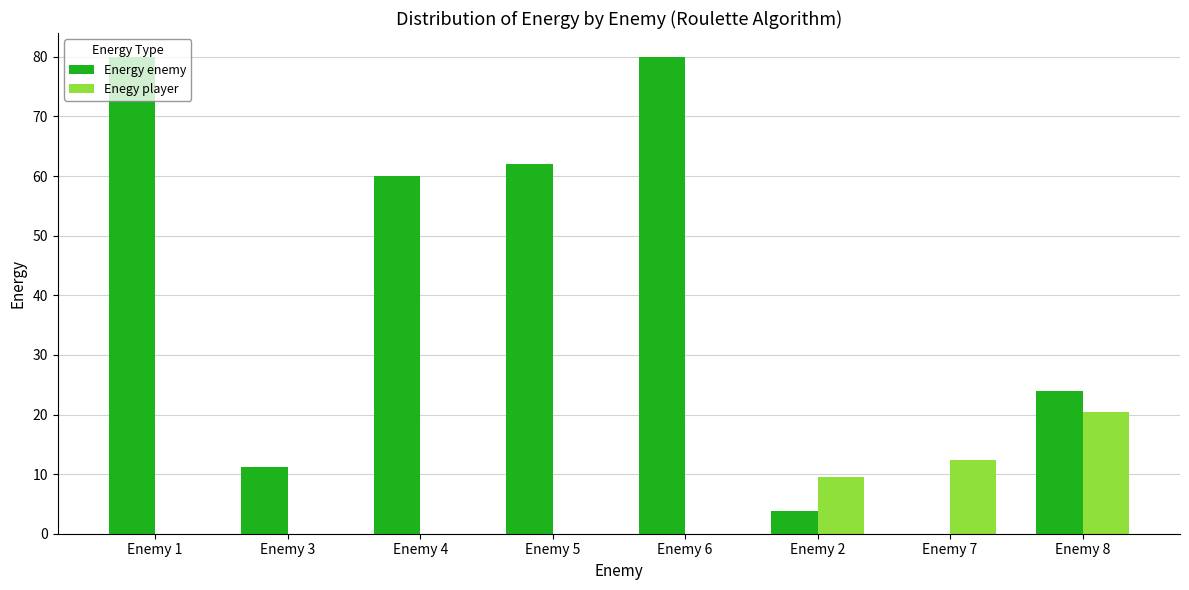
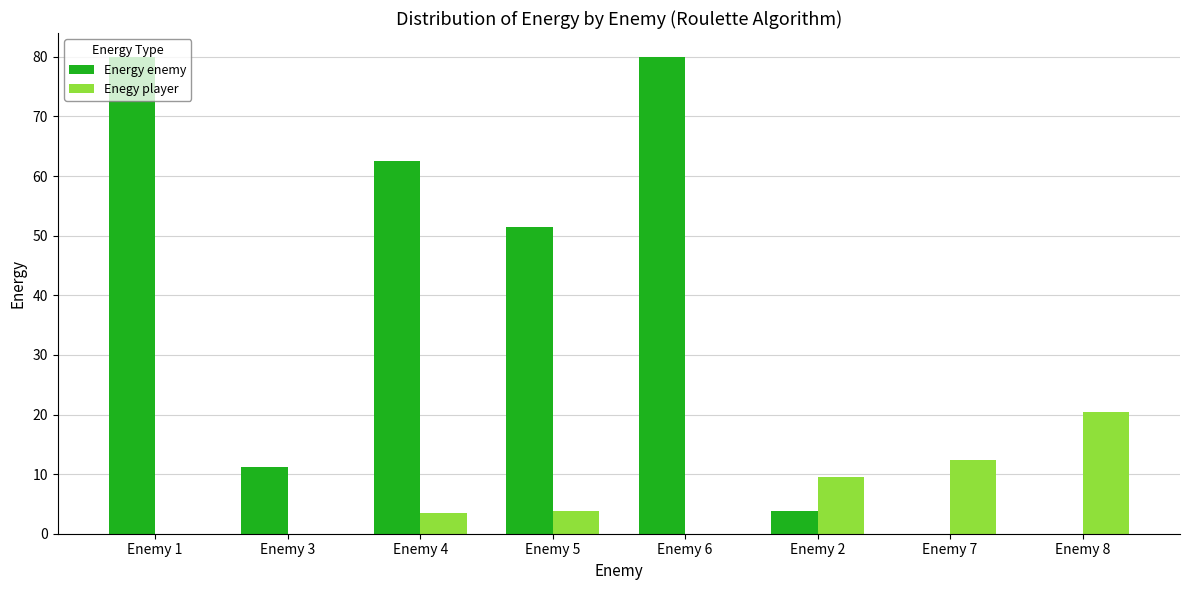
  {
    "Energy enemy": {
      "Enemy 3": 11,
-     "Enemy 4": 60,
-     "Enemy 5": 62,
+     "Enemy 4": 63,
+     "Enemy 5": 52,
      "Enemy 6": 80,
      "Enemy 2": 4,
      "Enemy 7": 0,
-     "Enemy 8": 24
+     "Enemy 8": 0
    },
    "Enegy player": {
      "Enemy 1": 0,
      "Enemy 3": 0,
-     "Enemy 4": 0,
-     "Enemy 5": 0,
+     "Enemy 4": 4,
+     "Enemy 5": 4,
      "Enemy 6": 0,
      "Enemy 2": 10,
      "Enemy 7": 12,
      "Enemy 8": 21
    }
  }
